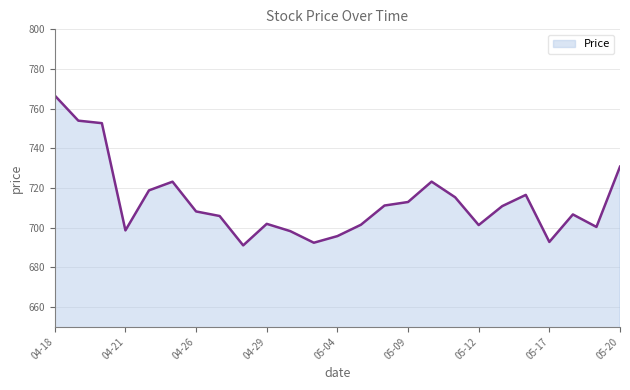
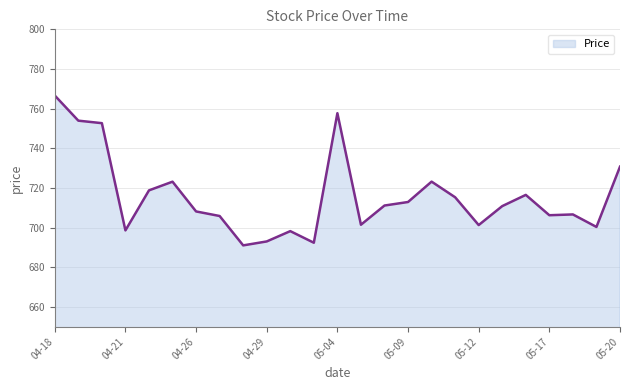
  {
    "04-18": 767,
    "04-21": 699,
    "04-26": 708,
-   "04-29": 702,
-   "05-04": 696,
+   "04-29": 693,
+   "05-04": 758,
    "05-09": 713,
    "05-12": 701,
-   "05-17": 693,
+   "05-17": 706,
    "05-20": 731
  }
